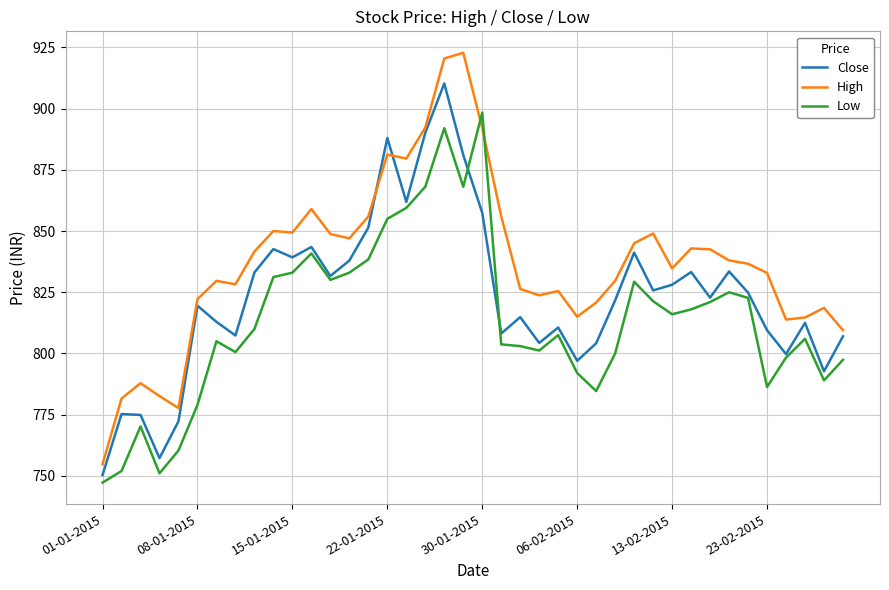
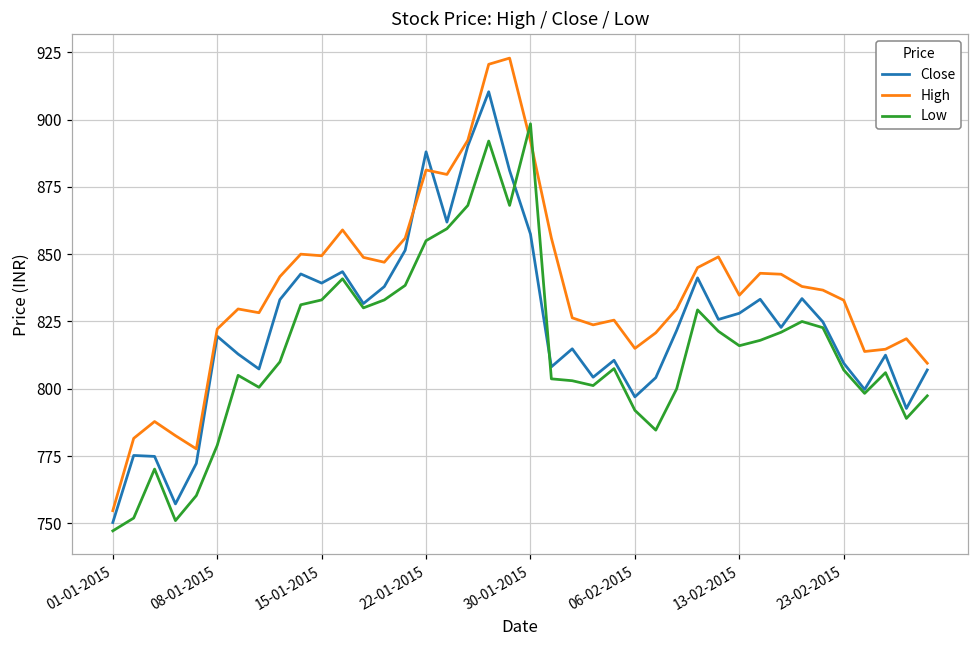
  {
    "Close": {
      "01-01-2015": 750,
      "08-01-2015": 820,
      "15-01-2015": 839,
      "22-01-2015": 888,
      "30-01-2015": 857,
      "06-02-2015": 797,
      "13-02-2015": 828,
      "23-02-2015": 810
    },
    "High": {
      "01-01-2015": 755,
      "08-01-2015": 822,
      "15-01-2015": 849,
      "22-01-2015": 881,
      "30-01-2015": 892,
      "06-02-2015": 815,
      "13-02-2015": 835,
      "23-02-2015": 833
    },
    "Low": {
      "01-01-2015": 747,
      "08-01-2015": 779,
      "15-01-2015": 833,
      "22-01-2015": 855,
      "30-01-2015": 898,
      "06-02-2015": 792,
      "13-02-2015": 816,
-     "23-02-2015": 786
+     "23-02-2015": 807
    }
  }
